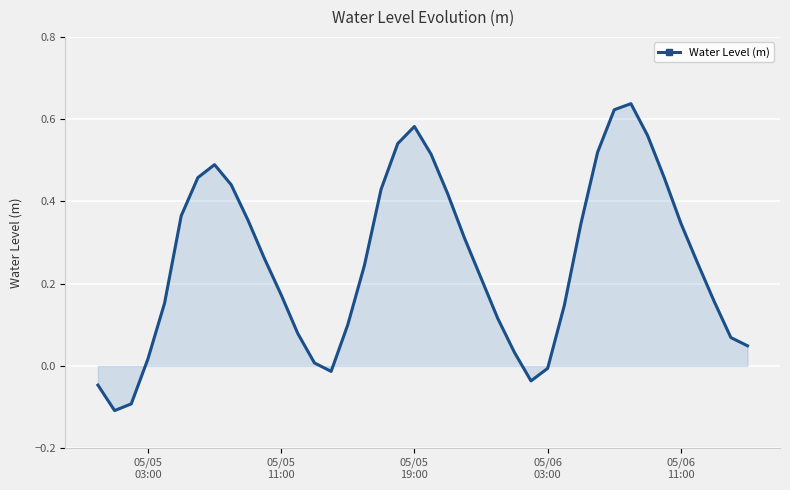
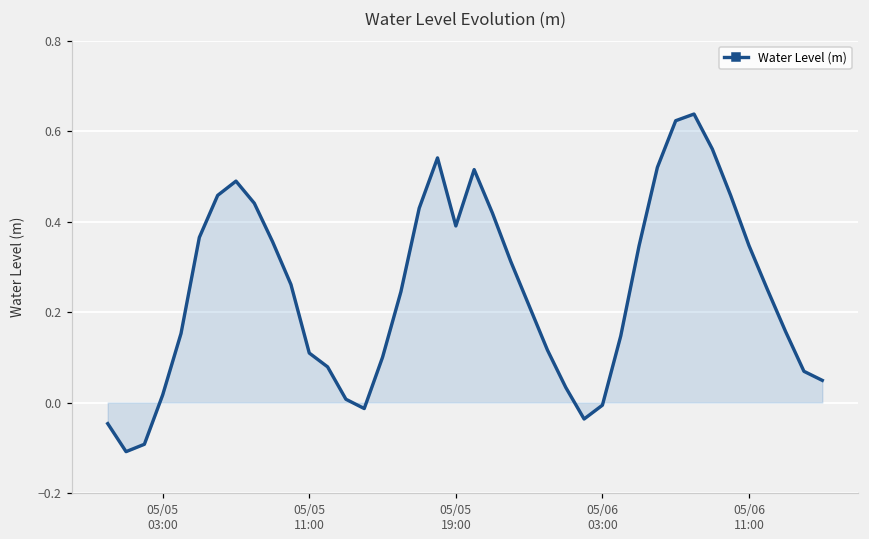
  {
    "Water Level (m)": {
-     "05/05 11:00": 0.17,
-     "05/05 19:00": 0.58
+     "05/05 11:00": 0.11,
+     "05/05 19:00": 0.39
    }
  }
